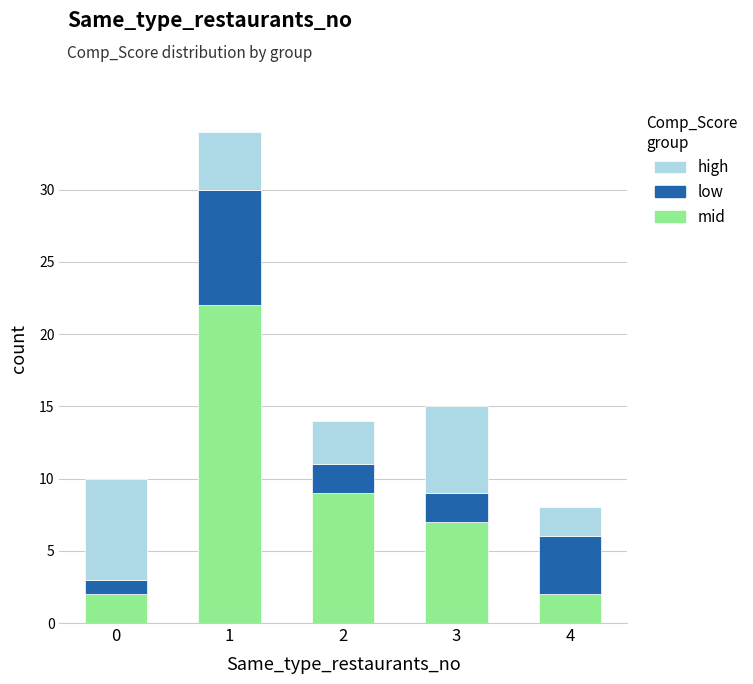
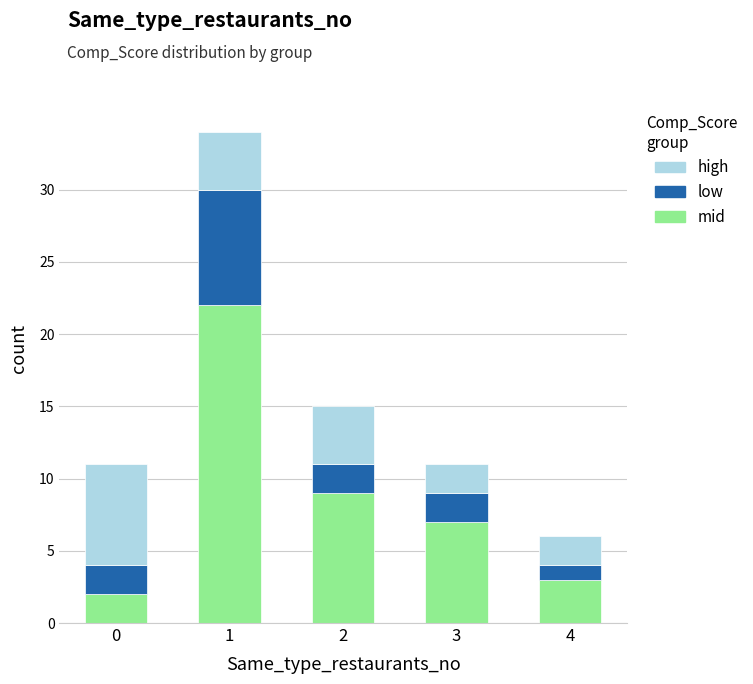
  {
    "mid": {
      "0": 2,
      "1": 22,
      "2": 9,
      "3": 7,
-     "4": 2
+     "4": 3
    },
    "low": {
-     "0": 1,
+     "0": 2,
      "1": 8,
      "2": 2,
      "3": 2,
-     "4": 4
+     "4": 1
    },
    "high": {
      "0": 7,
      "1": 4,
-     "2": 3,
-     "3": 6,
+     "2": 4,
+     "3": 2,
      "4": 2
    }
  }
